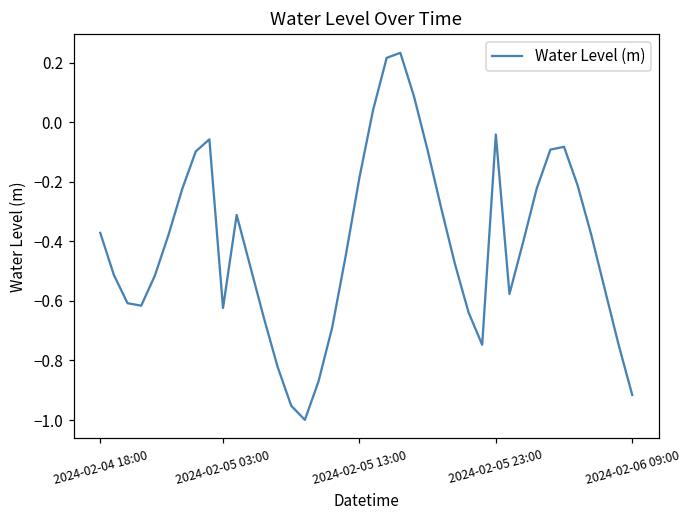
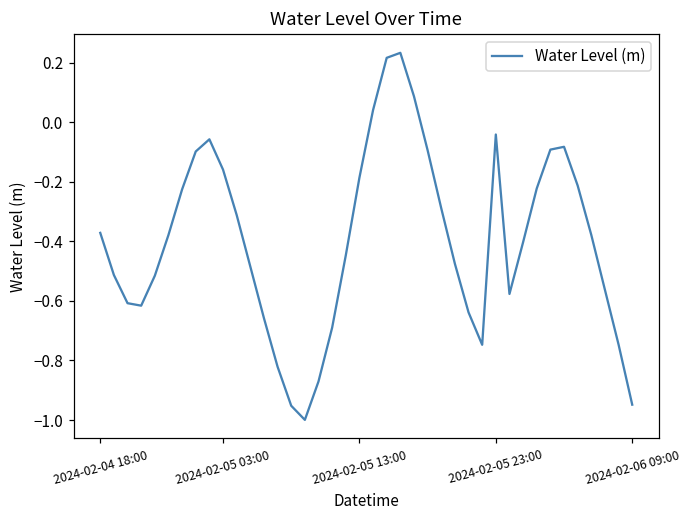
  {
    "2024-02-04 18:00": -0.37,
-   "2024-02-05 03:00": -0.62,
+   "2024-02-05 03:00": -0.16,
    "2024-02-05 13:00": -0.19,
    "2024-02-05 23:00": -0.04,
-   "2024-02-06 09:00": -0.92
+   "2024-02-06 09:00": -0.95
  }
